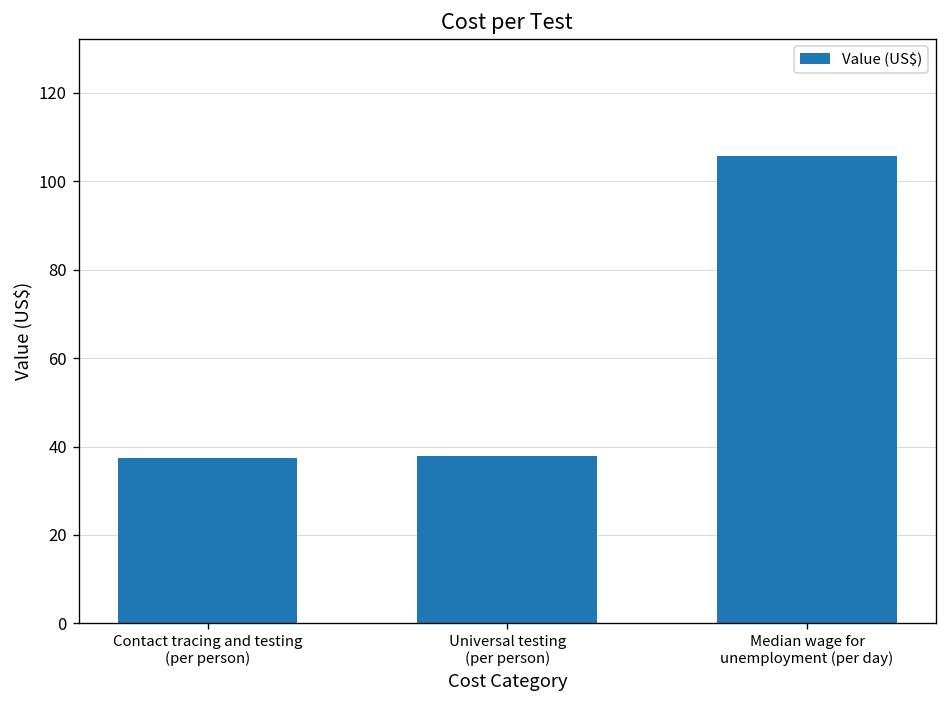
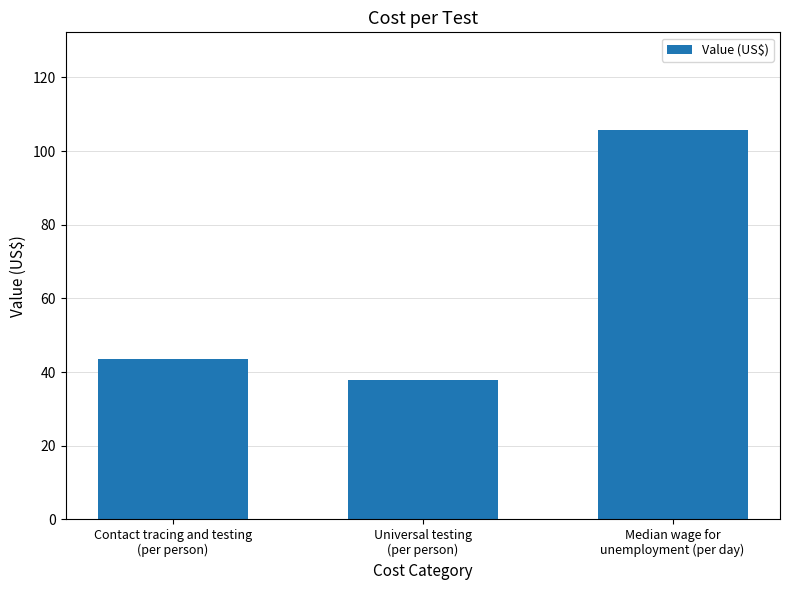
  {
-   "Contact tracing and testing (per person)": 37,
+   "Contact tracing and testing (per person)": 44,
    "Universal testing (per person)": 38,
    "Median wage for unemployment (per day)": 106
  }
